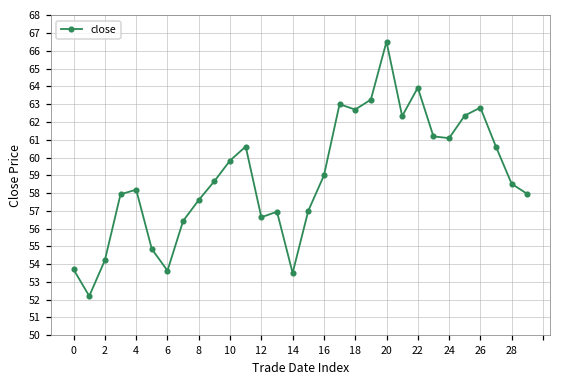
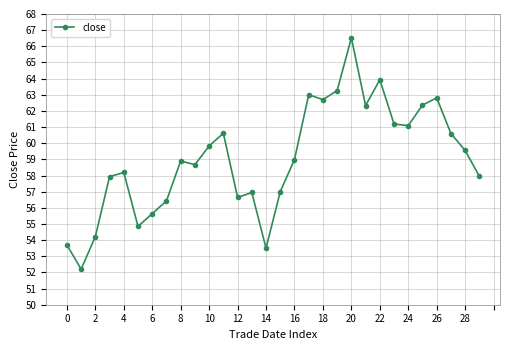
  {
    "0": 53.7,
    "2": 54.2,
    "4": 58.2,
-   "6": 53.6,
-   "8": 57.6,
+   "6": 55.6,
+   "8": 58.9,
    "10": 59.8,
    "12": 56.6,
    "14": 53.5,
    "16": 59.0,
    "18": 62.7,
    "20": 66.5,
    "22": 63.9,
    "24": 61.1,
    "26": 62.8,
-   "28": 58.5
+   "28": 59.6
  }
